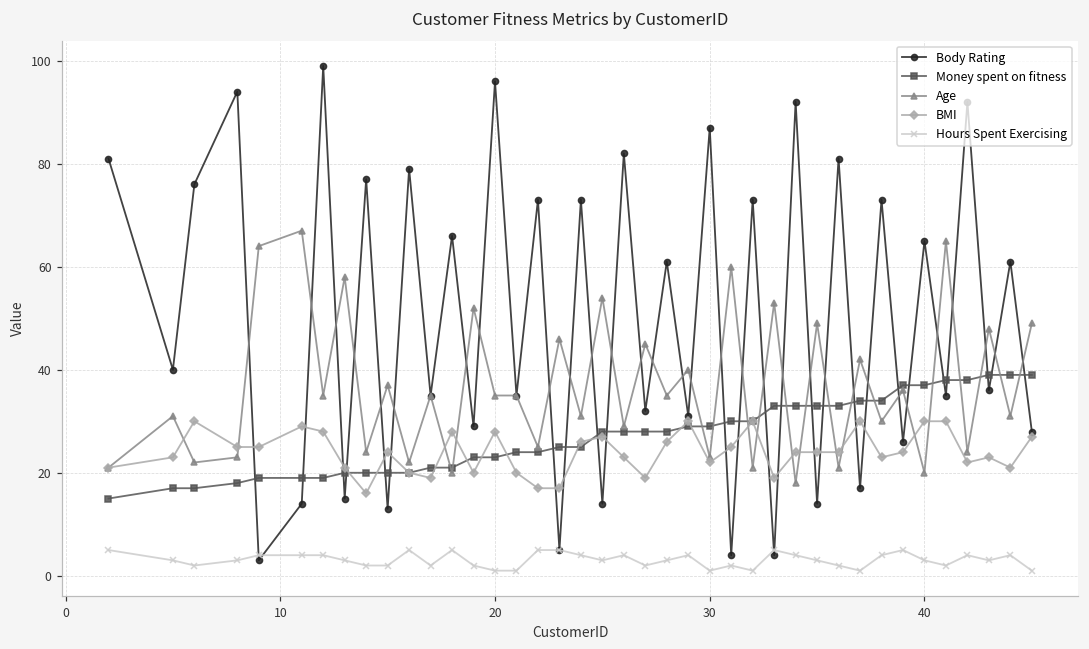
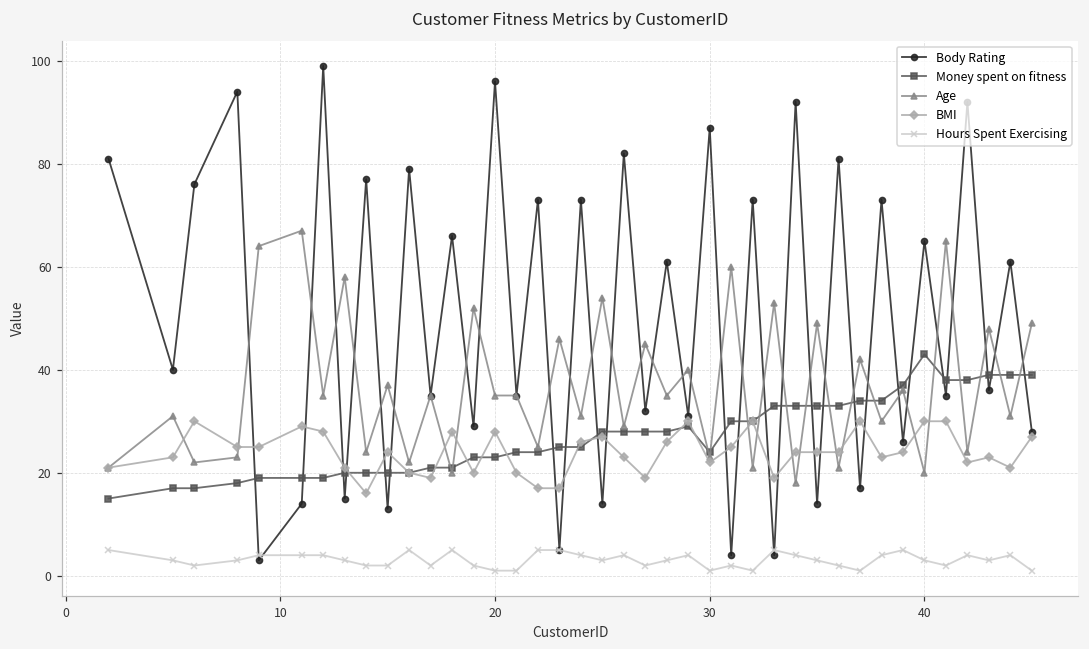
  {
    "Body Rating": {
      "20": 96,
      "30": 87,
      "40": 65
    },
    "Money spent on fitness": {
      "20": 23,
-     "30": 29,
-     "40": 37
+     "30": 24,
+     "40": 43
    }
  }
